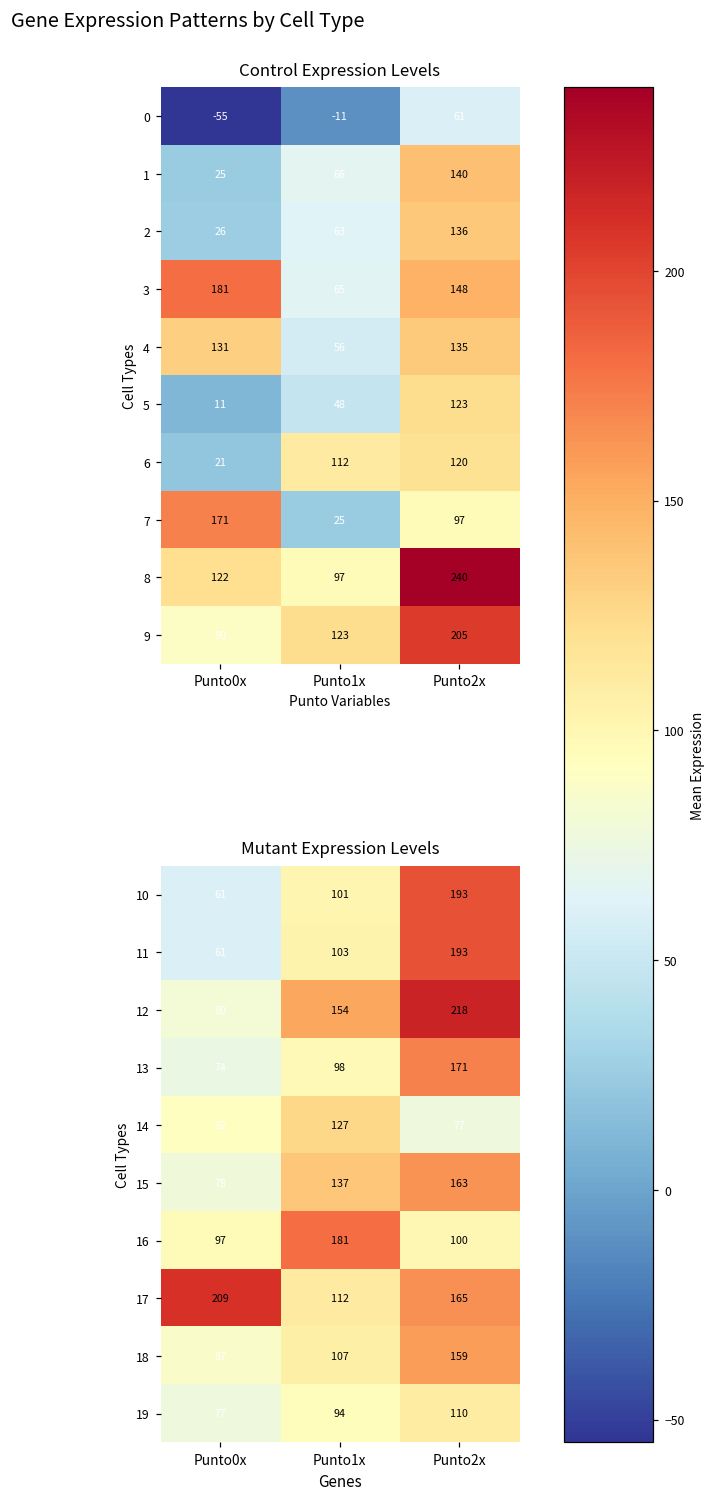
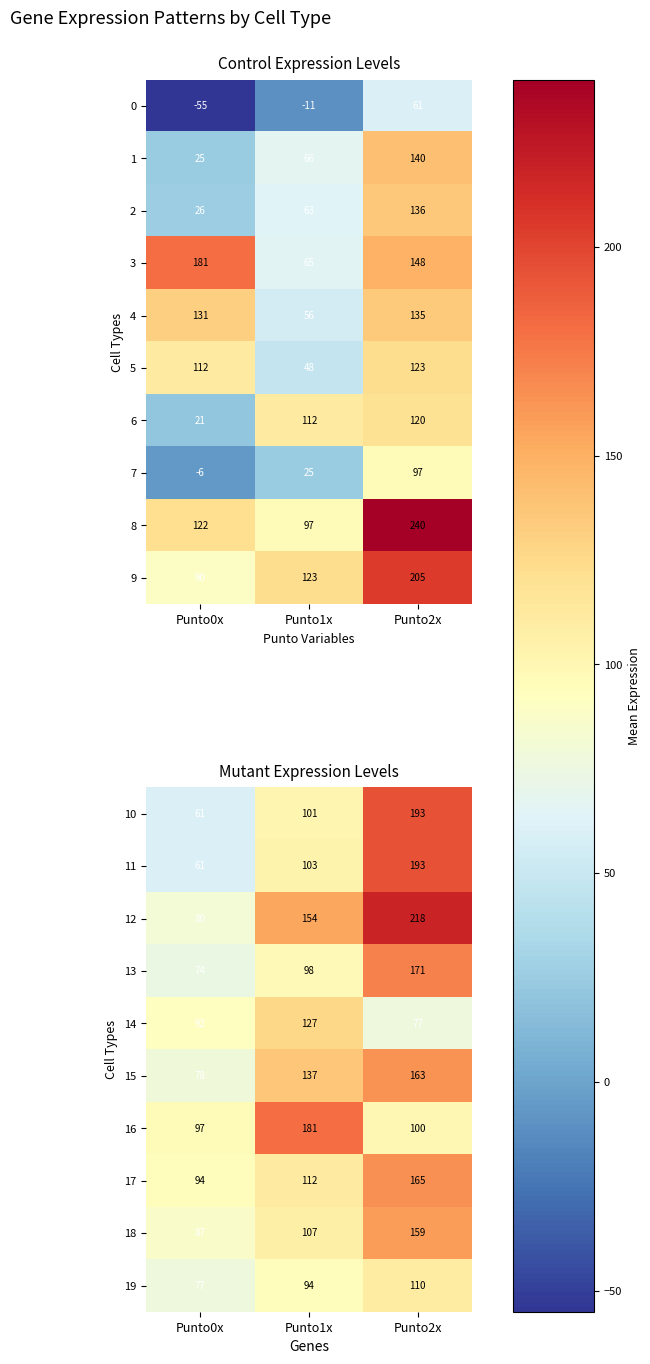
  {
    "Control Expression Levels": {
      "0": {
        "Punto0x": -55,
        "Punto1x": -11
      },
      "1": {
        "Punto0x": 25,
        "Punto2x": 140
      },
      "2": {
        "Punto0x": 26,
        "Punto2x": 136
      },
      "3": {
        "Punto0x": 181,
        "Punto2x": 148
      },
      "4": {
        "Punto0x": 131,
        "Punto2x": 135
      },
      "5": {
-       "Punto0x": 11,
+       "Punto0x": 112,
        "Punto1x": 48,
        "Punto2x": 123
      },
      "6": {
        "Punto0x": 21,
        "Punto1x": 112,
        "Punto2x": 120
      },
      "7": {
-       "Punto0x": 171,
+       "Punto0x": -6,
        "Punto1x": 25,
        "Punto2x": 97
      },
      "8": {
        "Punto0x": 122,
        "Punto1x": 97,
        "Punto2x": 240
      },
      "9": {
        "Punto0x": 90,
        "Punto1x": 123,
        "Punto2x": 205
      }
    },
    "Mutant Expression Levels": {
      "10": {
        "Punto1x": 101,
        "Punto2x": 193
      },
      "11": {
        "Punto1x": 103,
        "Punto2x": 193
      },
      "12": {
        "Punto1x": 154,
        "Punto2x": 218
      },
      "13": {
        "Punto1x": 98,
        "Punto2x": 171
      },
      "14": {
        "Punto0x": 92,
        "Punto1x": 127
      },
      "15": {
        "Punto1x": 137,
        "Punto2x": 163
      },
      "16": {
        "Punto0x": 97,
        "Punto1x": 181,
        "Punto2x": 100
      },
      "17": {
-       "Punto0x": 209,
+       "Punto0x": 94,
        "Punto1x": 112,
        "Punto2x": 165
      },
      "18": {
        "Punto0x": 87,
        "Punto1x": 107,
        "Punto2x": 159
      },
      "19": {
        "Punto1x": 94,
        "Punto2x": 110
      }
    }
  }
